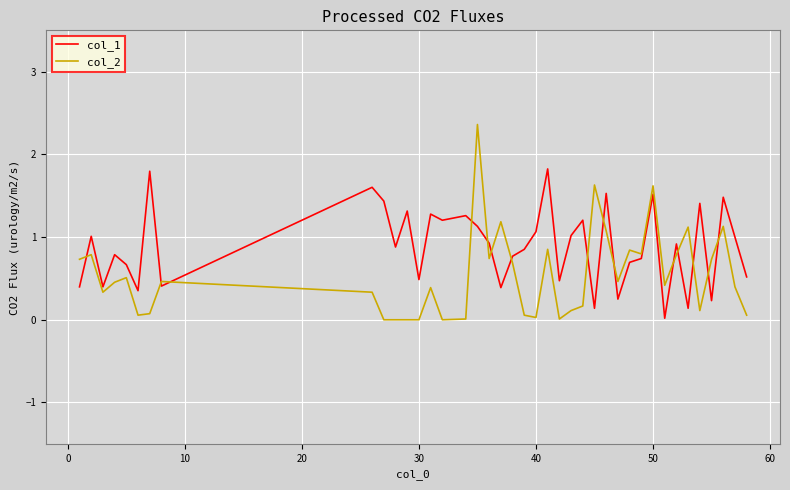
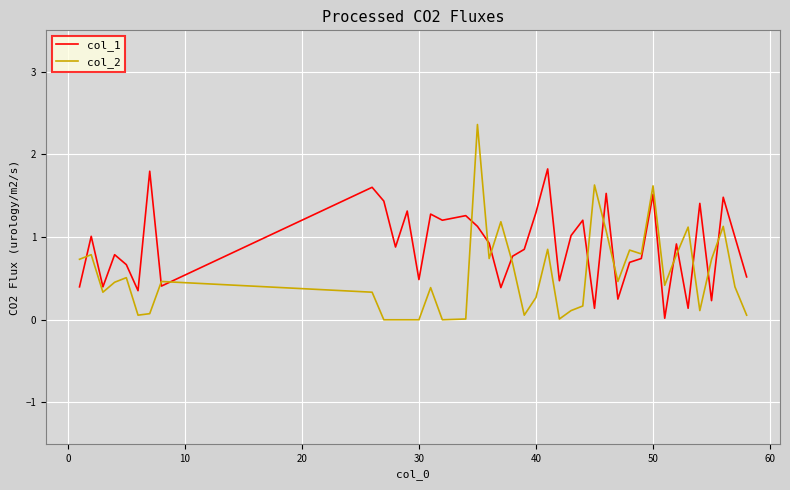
  {
    "col_1": {
      "30": 0.5,
-     "40": 1.1,
+     "40": 1.3,
      "50": 1.5
    },
    "col_2": {
      "30": 0.0,
-     "40": 0.0,
+     "40": 0.3,
      "50": 1.6
    }
  }
